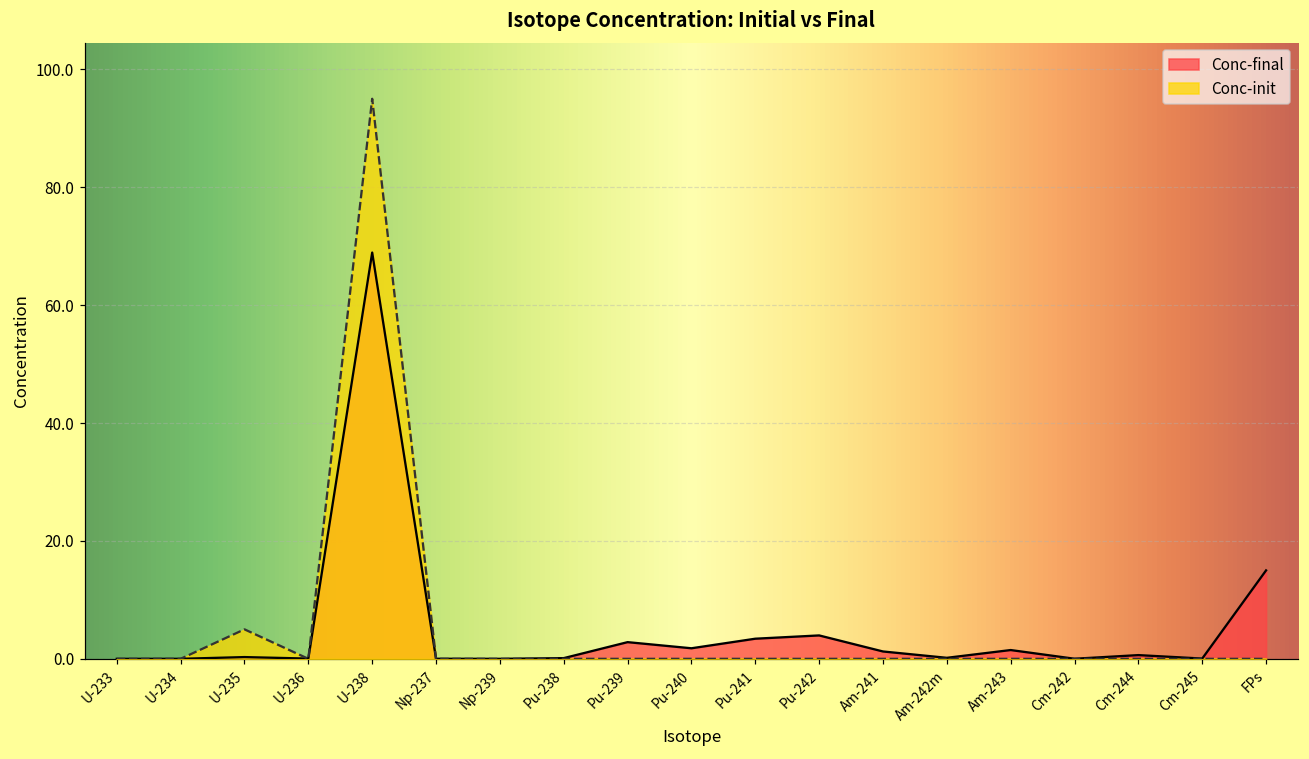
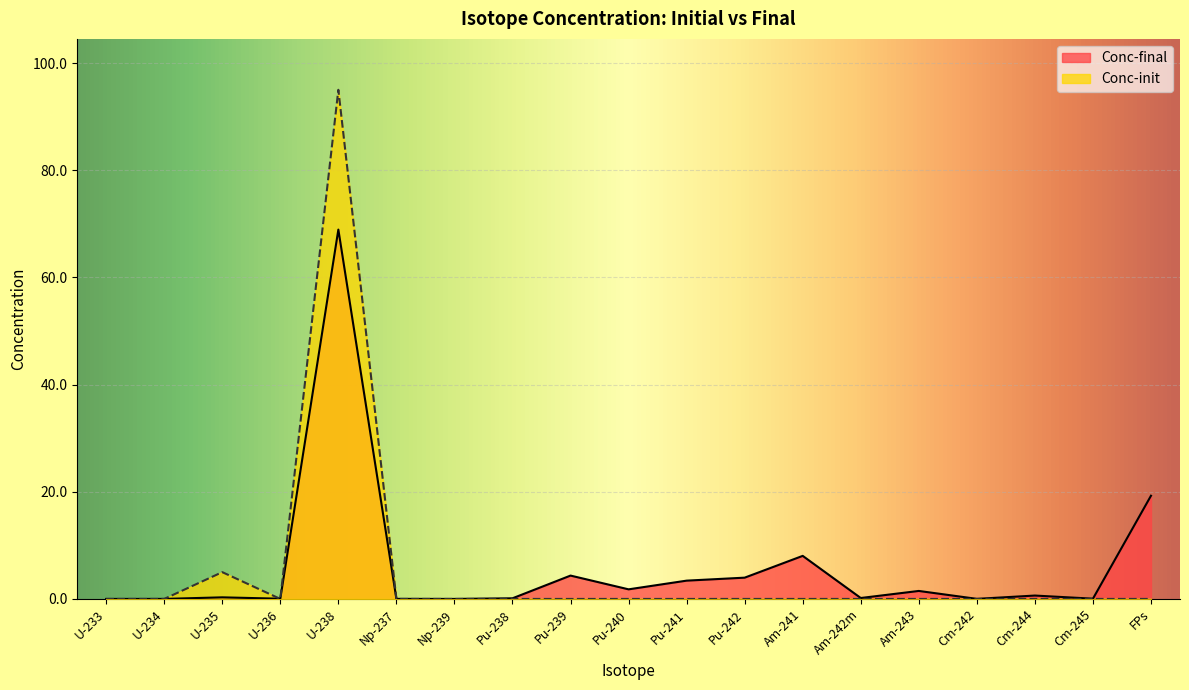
  {
    "Conc-final": {
      "U-235": 0,
      "U-238": 69,
-     "Pu-239": 3,
+     "Pu-239": 4,
      "Pu-240": 2,
      "Pu-241": 3,
      "Pu-242": 4,
-     "Am-241": 1,
+     "Am-241": 8,
      "Am-243": 1,
      "Cm-244": 1,
-     "FPs": 15
+     "FPs": 19
    },
    "Conc-init": {
      "U-235": 5,
      "U-238": 95,
      "Pu-239": 0,
      "Pu-240": 0,
      "Pu-241": 0,
      "Pu-242": 0,
      "Am-241": 0,
      "Am-243": 0,
      "Cm-244": 0,
      "FPs": 0
    }
  }
